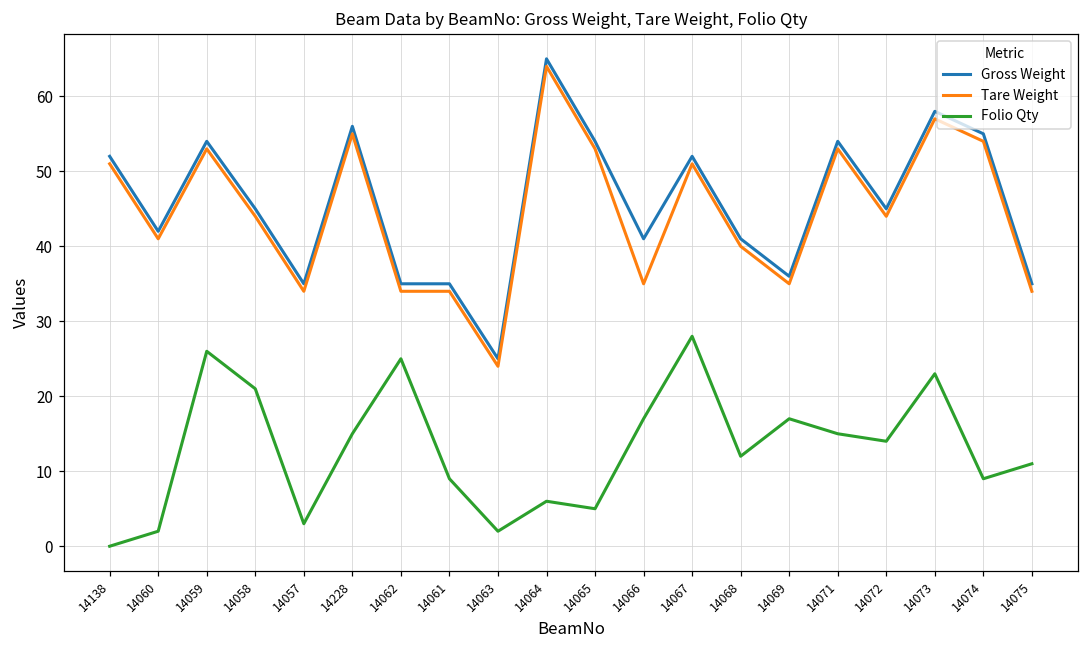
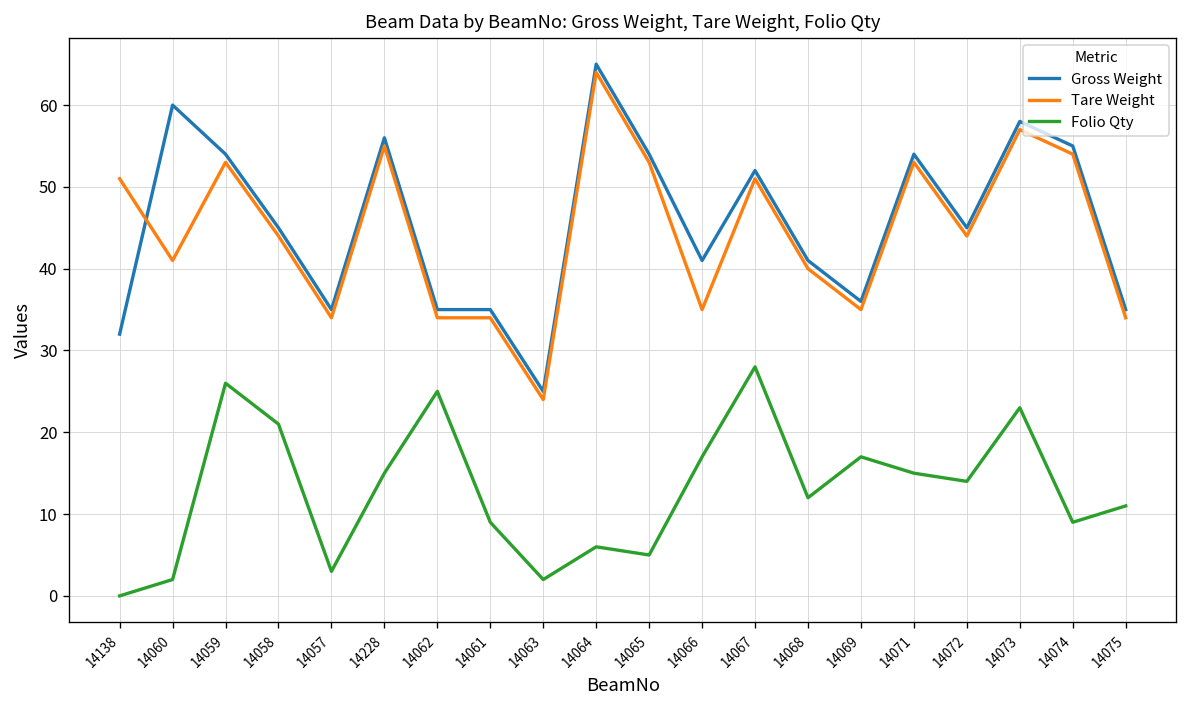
  {
    "Gross Weight": {
-     "14138": 52,
-     "14060": 42,
+     "14138": 32,
+     "14060": 60,
      "14059": 54,
      "14058": 45,
      "14057": 35,
      "14228": 56,
      "14062": 35,
      "14061": 35,
      "14063": 25,
      "14064": 65,
      "14065": 54,
      "14066": 41,
      "14067": 52,
      "14068": 41,
      "14069": 36,
      "14071": 54,
      "14072": 45,
      "14073": 58,
      "14074": 55,
      "14075": 35
    },
    "Tare Weight": {
      "14138": 51,
      "14060": 41,
      "14059": 53,
      "14058": 44,
      "14057": 34,
      "14228": 55,
      "14062": 34,
      "14061": 34,
      "14063": 24,
      "14064": 64,
      "14065": 53,
      "14066": 35,
      "14067": 51,
      "14068": 40,
      "14069": 35,
      "14071": 53,
      "14072": 44,
      "14073": 57,
      "14074": 54,
      "14075": 34
    },
    "Folio Qty": {
      "14138": 0,
      "14060": 2,
      "14059": 26,
      "14058": 21,
      "14057": 3,
      "14228": 15,
      "14062": 25,
      "14061": 9,
      "14063": 2,
      "14064": 6,
      "14065": 5,
      "14066": 17,
      "14067": 28,
      "14068": 12,
      "14069": 17,
      "14071": 15,
      "14072": 14,
      "14073": 23,
      "14074": 9,
      "14075": 11
    }
  }
